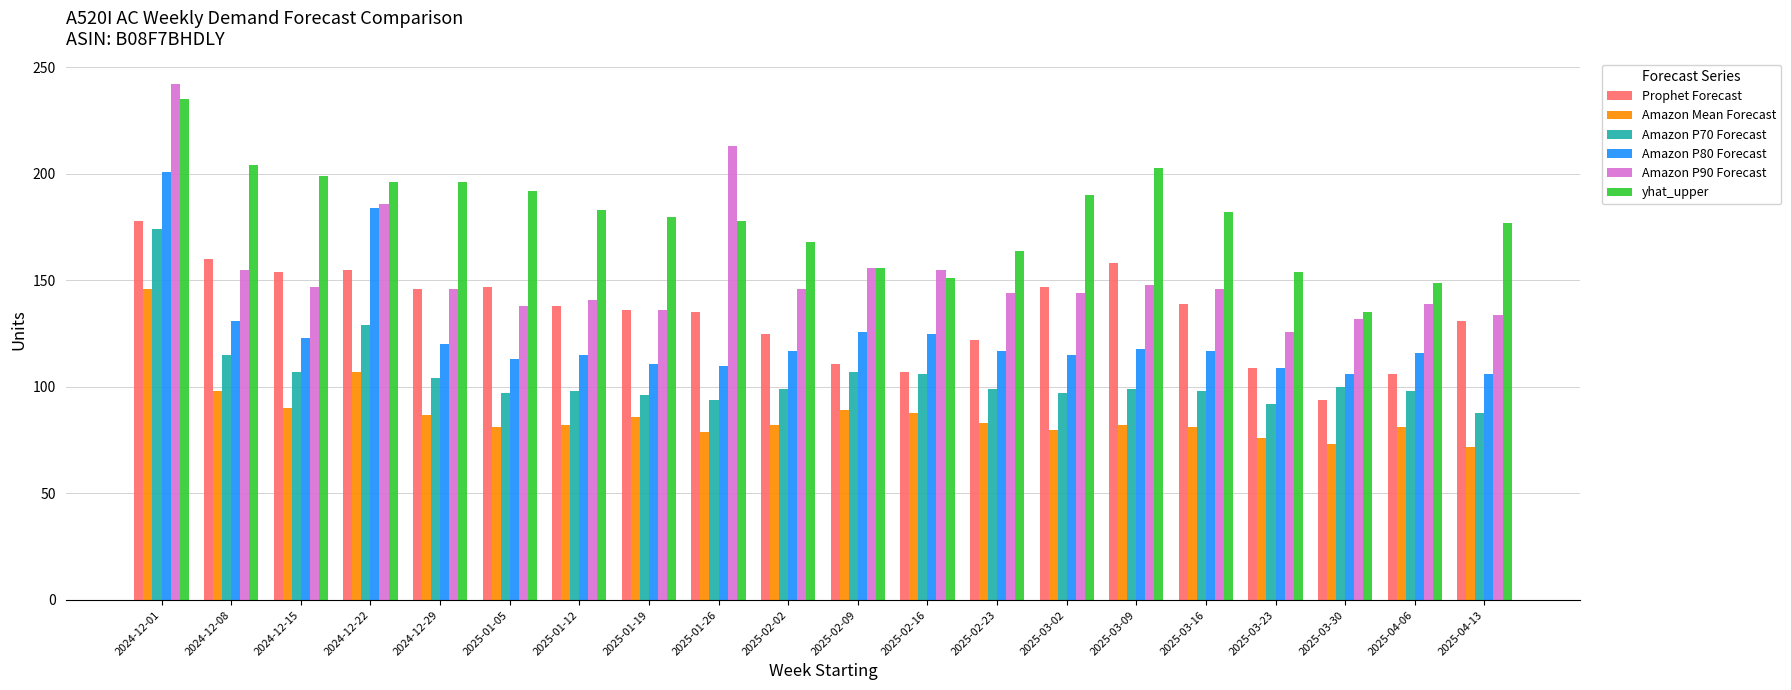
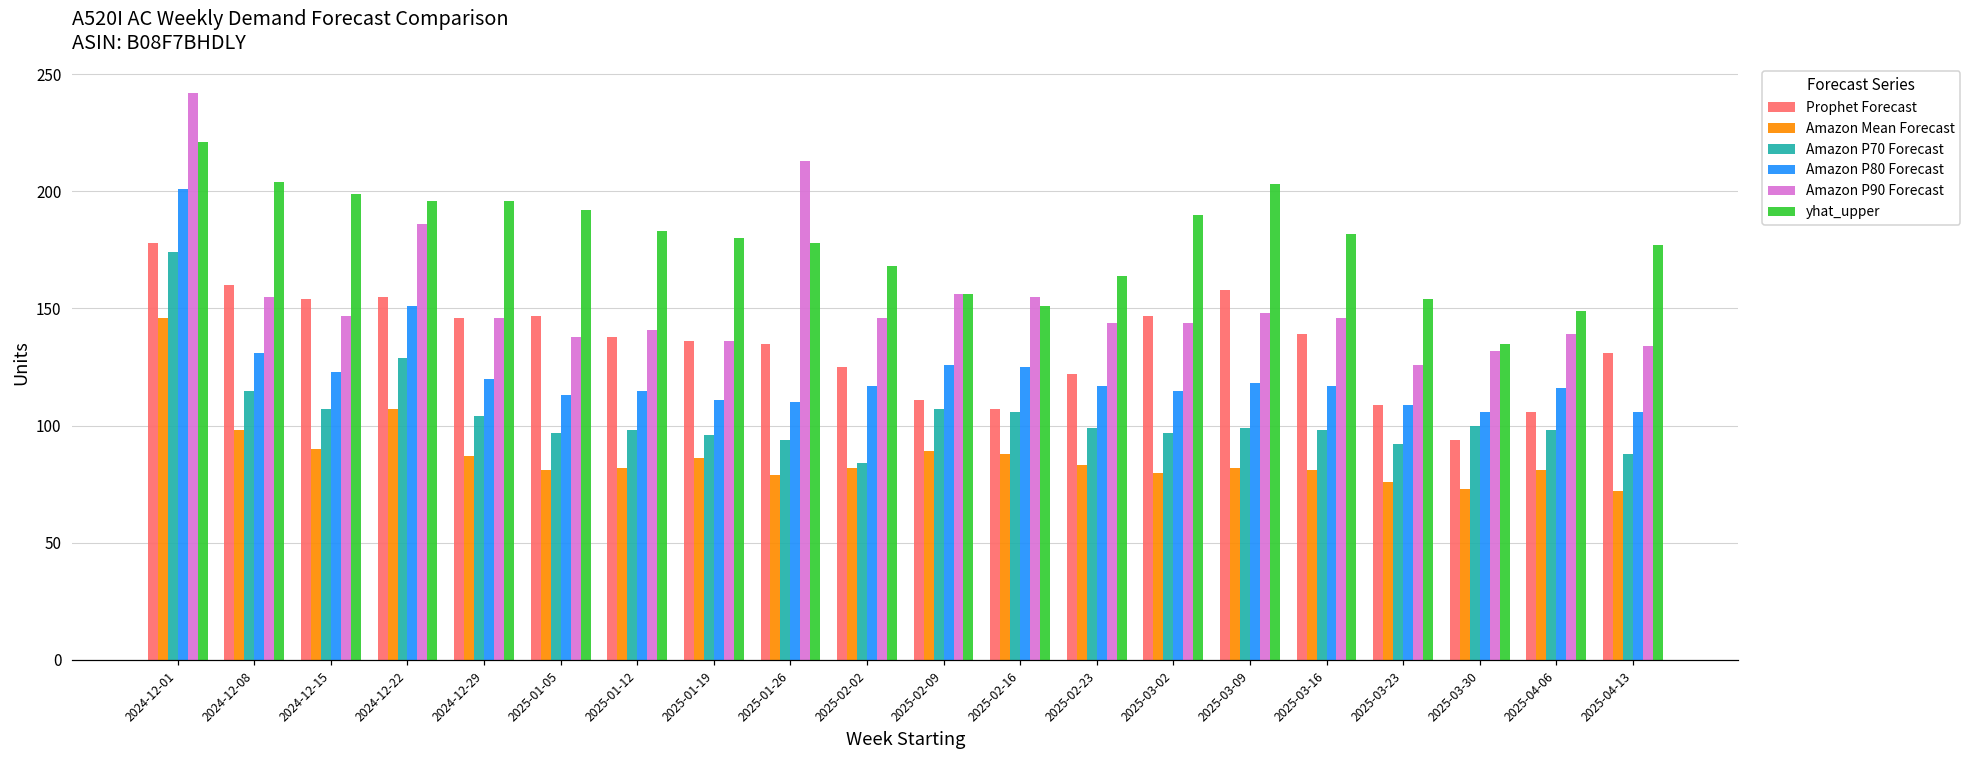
  {
    "Prophet Forecast": {
      "2024-12-01": 178,
      "2024-12-08": 160,
      "2024-12-15": 154,
      "2024-12-22": 155,
      "2024-12-29": 146,
      "2025-01-05": 147,
      "2025-01-12": 138,
      "2025-01-19": 136,
      "2025-01-26": 135,
      "2025-02-02": 125,
      "2025-02-09": 111,
      "2025-02-16": 107,
      "2025-02-23": 122,
      "2025-03-02": 147,
      "2025-03-09": 158,
      "2025-03-16": 139,
      "2025-03-23": 109,
      "2025-03-30": 94,
      "2025-04-06": 106,
      "2025-04-13": 131
    },
    "Amazon Mean Forecast": {
      "2024-12-01": 146,
      "2024-12-08": 98,
      "2024-12-15": 90,
      "2024-12-22": 107,
      "2024-12-29": 87,
      "2025-01-05": 81,
      "2025-01-12": 82,
      "2025-01-19": 86,
      "2025-01-26": 79,
      "2025-02-02": 82,
      "2025-02-09": 89,
      "2025-02-16": 88,
      "2025-02-23": 83,
      "2025-03-02": 80,
      "2025-03-09": 82,
      "2025-03-16": 81,
      "2025-03-23": 76,
      "2025-03-30": 73,
      "2025-04-06": 81,
      "2025-04-13": 72
    },
    "Amazon P70 Forecast": {
      "2024-12-01": 174,
      "2024-12-08": 115,
      "2024-12-15": 107,
      "2024-12-22": 129,
      "2024-12-29": 104,
      "2025-01-05": 97,
      "2025-01-12": 98,
      "2025-01-19": 96,
      "2025-01-26": 94,
-     "2025-02-02": 99,
+     "2025-02-02": 84,
      "2025-02-09": 107,
      "2025-02-16": 106,
      "2025-02-23": 99,
      "2025-03-02": 97,
      "2025-03-09": 99,
      "2025-03-16": 98,
      "2025-03-23": 92,
      "2025-03-30": 100,
      "2025-04-06": 98,
      "2025-04-13": 88
    },
    "Amazon P80 Forecast": {
      "2024-12-01": 201,
      "2024-12-08": 131,
      "2024-12-15": 123,
-     "2024-12-22": 184,
+     "2024-12-22": 151,
      "2024-12-29": 120,
      "2025-01-05": 113,
      "2025-01-12": 115,
      "2025-01-19": 111,
      "2025-01-26": 110,
      "2025-02-02": 117,
      "2025-02-09": 126,
      "2025-02-16": 125,
      "2025-02-23": 117,
      "2025-03-02": 115,
      "2025-03-09": 118,
      "2025-03-16": 117,
      "2025-03-23": 109,
      "2025-03-30": 106,
      "2025-04-06": 116,
      "2025-04-13": 106
    },
    "Amazon P90 Forecast": {
      "2024-12-01": 242,
      "2024-12-08": 155,
      "2024-12-15": 147,
      "2024-12-22": 186,
      "2024-12-29": 146,
      "2025-01-05": 138,
      "2025-01-12": 141,
      "2025-01-19": 136,
      "2025-01-26": 213,
      "2025-02-02": 146,
      "2025-02-09": 156,
      "2025-02-16": 155,
      "2025-02-23": 144,
      "2025-03-02": 144,
      "2025-03-09": 148,
      "2025-03-16": 146,
      "2025-03-23": 126,
      "2025-03-30": 132,
      "2025-04-06": 139,
      "2025-04-13": 134
    },
    "yhat_upper": {
-     "2024-12-01": 235,
+     "2024-12-01": 221,
      "2024-12-08": 204,
      "2024-12-15": 199,
      "2024-12-22": 196,
      "2024-12-29": 196,
      "2025-01-05": 192,
      "2025-01-12": 183,
      "2025-01-19": 180,
      "2025-01-26": 178,
      "2025-02-02": 168,
      "2025-02-09": 156,
      "2025-02-16": 151,
      "2025-02-23": 164,
      "2025-03-02": 190,
      "2025-03-09": 203,
      "2025-03-16": 182,
      "2025-03-23": 154,
      "2025-03-30": 135,
      "2025-04-06": 149,
      "2025-04-13": 177
    }
  }
